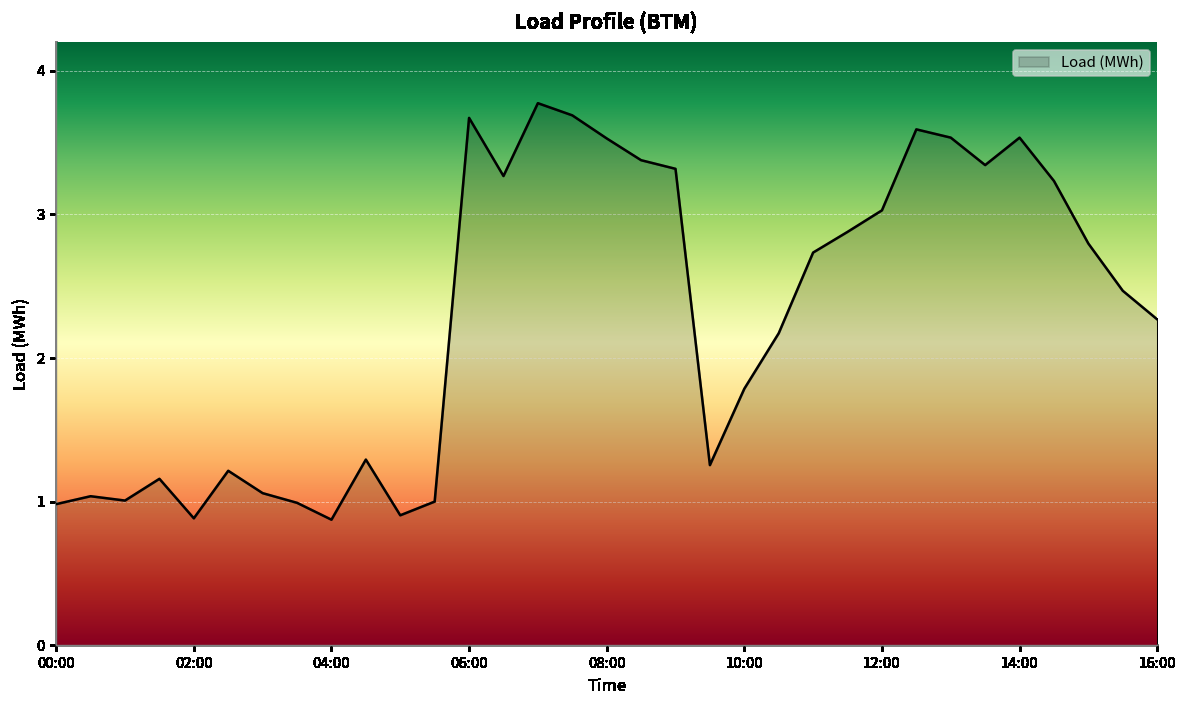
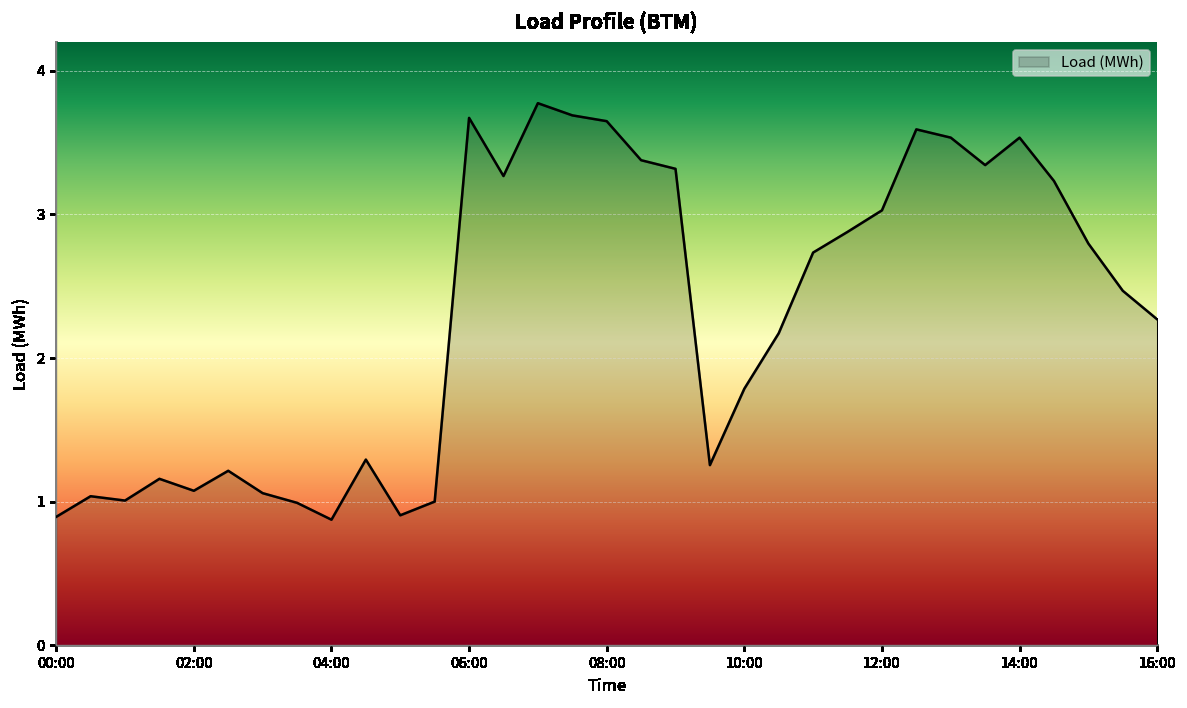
  {
-   "00:00": 0.98,
-   "02:00": 0.88,
+   "00:00": 0.89,
+   "02:00": 1.08,
    "04:00": 0.87,
    "06:00": 3.67,
-   "08:00": 3.53,
+   "08:00": 3.65,
    "10:00": 1.79,
    "12:00": 3.03,
    "14:00": 3.54,
    "16:00": 2.27
  }
